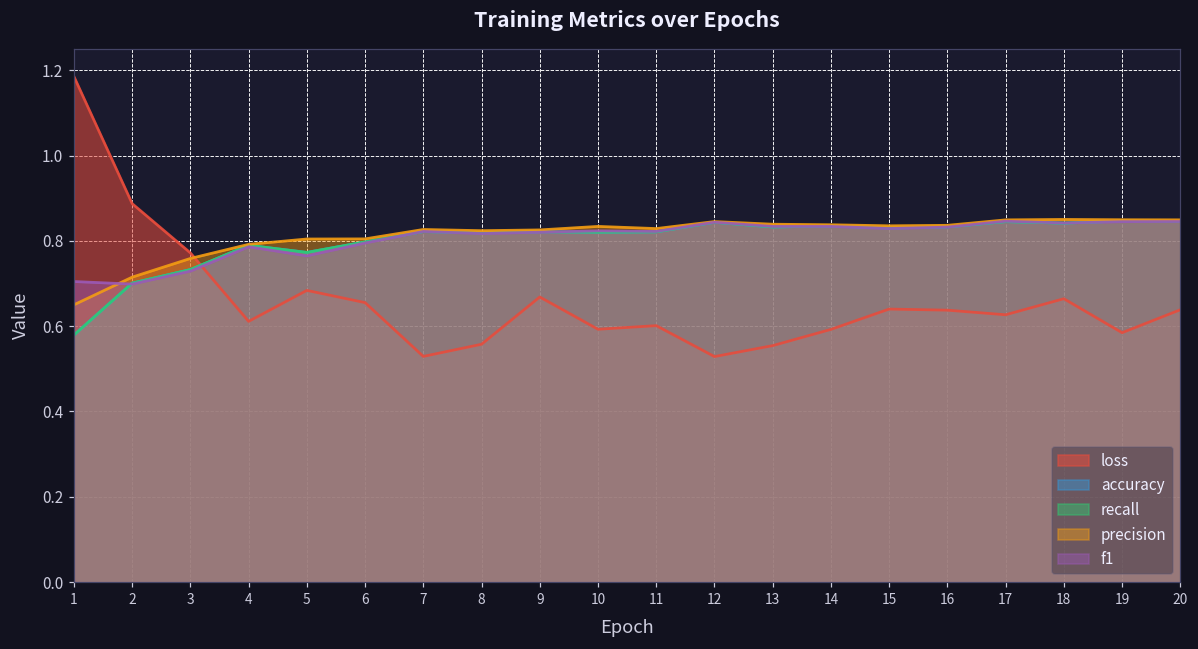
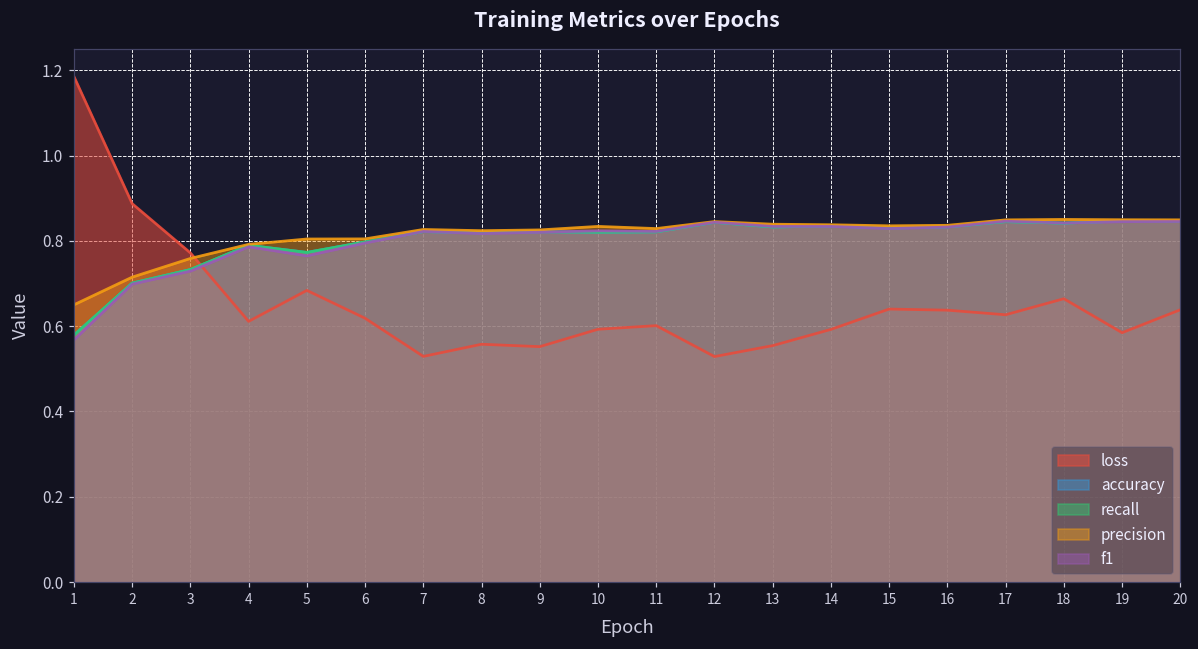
  {
    "loss": {
      "1": 1.19,
      "2": 0.89,
      "3": 0.77,
      "4": 0.61,
      "5": 0.68,
-     "6": 0.66,
+     "6": 0.62,
      "7": 0.53,
      "8": 0.56,
-     "9": 0.67,
+     "9": 0.55,
      "10": 0.59,
      "11": 0.60,
      "12": 0.53,
      "13": 0.55,
      "14": 0.59,
      "15": 0.64,
      "16": 0.64,
      "17": 0.63,
      "18": 0.66,
      "19": 0.58,
      "20": 0.64
    },
    "recall": {
      "1": 0.58,
      "5": 0.77
    },
    "precision": {
      "1": 0.65,
      "2": 0.71,
      "3": 0.76,
      "5": 0.80,
      "6": 0.80,
      "10": 0.83,
      "11": 0.83,
      "18": 0.85
    },
    "f1": {
-     "1": 0.70,
+     "1": 0.57,
      "5": 0.76
    }
  }
